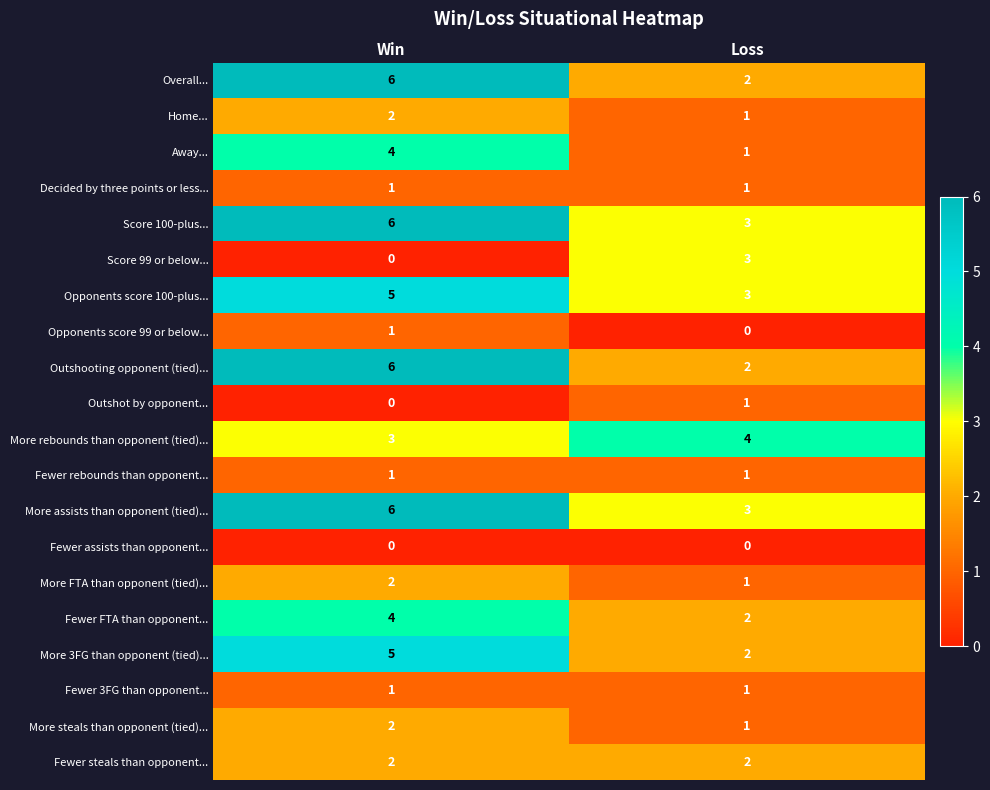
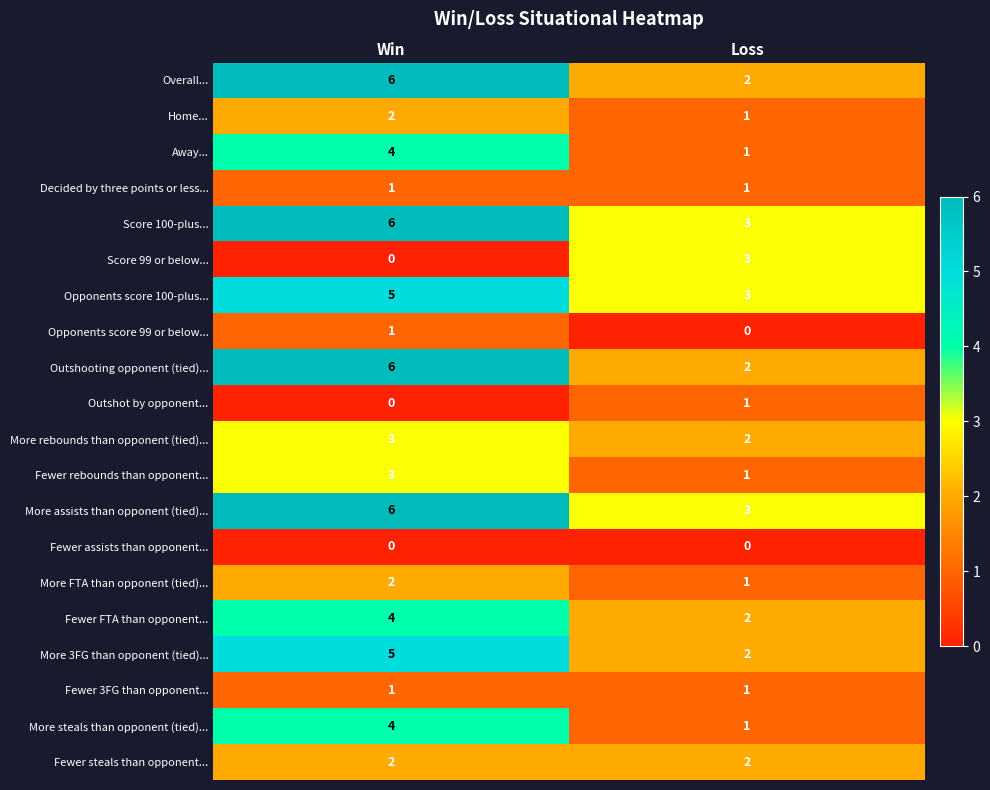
  {
    "Overall...": {
      "Win": 6,
      "Loss": 2
    },
    "Home...": {
      "Win": 2,
      "Loss": 1
    },
    "Away...": {
      "Win": 4,
      "Loss": 1
    },
    "Decided by three points or less...": {
      "Win": 1,
      "Loss": 1
    },
    "Score 100-plus...": {
      "Win": 6,
      "Loss": 3
    },
    "Score 99 or below...": {
      "Win": 0,
      "Loss": 3
    },
    "Opponents score 100-plus...": {
      "Win": 5,
      "Loss": 3
    },
    "Opponents score 99 or below...": {
      "Win": 1,
      "Loss": 0
    },
    "Outshooting opponent (tied)...": {
      "Win": 6,
      "Loss": 2
    },
    "Outshot by opponent...": {
      "Win": 0,
      "Loss": 1
    },
    "More rebounds than opponent (tied)...": {
      "Win": 3,
-     "Loss": 4
+     "Loss": 2
    },
    "Fewer rebounds than opponent...": {
-     "Win": 1,
+     "Win": 3,
      "Loss": 1
    },
    "More assists than opponent (tied)...": {
      "Win": 6,
      "Loss": 3
    },
    "Fewer assists than opponent...": {
      "Win": 0,
      "Loss": 0
    },
    "More FTA than opponent (tied)...": {
      "Win": 2,
      "Loss": 1
    },
    "Fewer FTA than opponent...": {
      "Win": 4,
      "Loss": 2
    },
    "More 3FG than opponent (tied)...": {
      "Win": 5,
      "Loss": 2
    },
    "Fewer 3FG than opponent...": {
      "Win": 1,
      "Loss": 1
    },
    "More steals than opponent (tied)...": {
-     "Win": 2,
+     "Win": 4,
      "Loss": 1
    },
    "Fewer steals than opponent...": {
      "Win": 2,
      "Loss": 2
    }
  }
